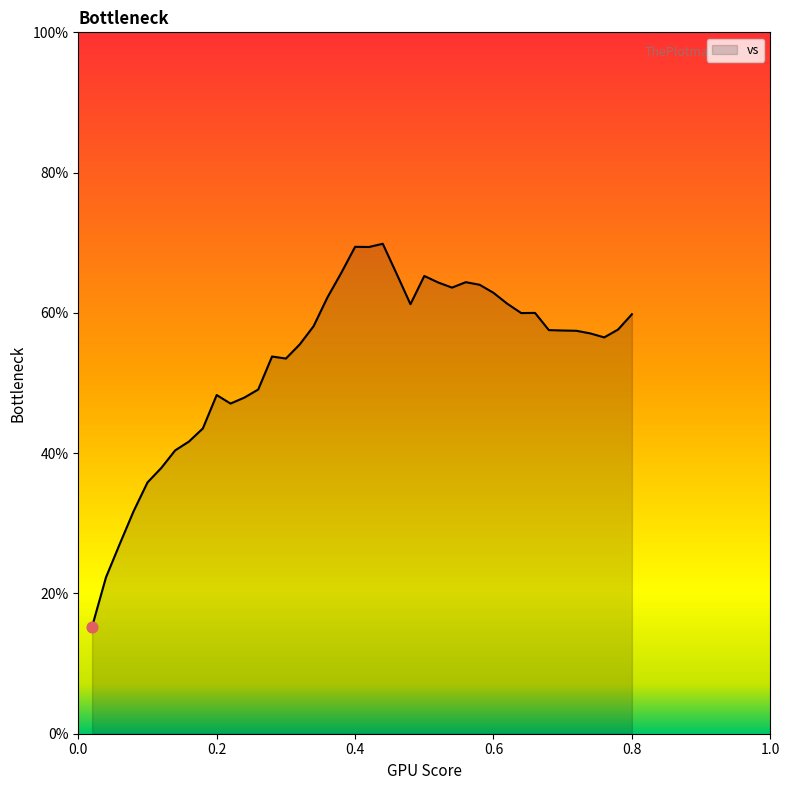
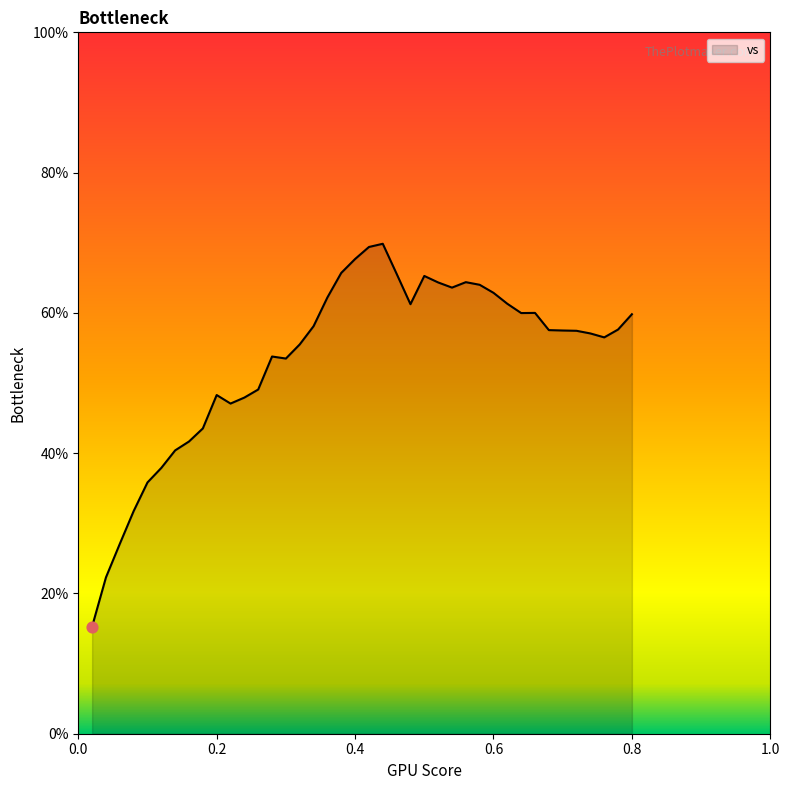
  {
    "vs": {
      "0.2": "48%",
-     "0.4": "69%",
+     "0.4": "68%",
      "0.6": "63%",
      "0.8": "60%"
    }
  }
